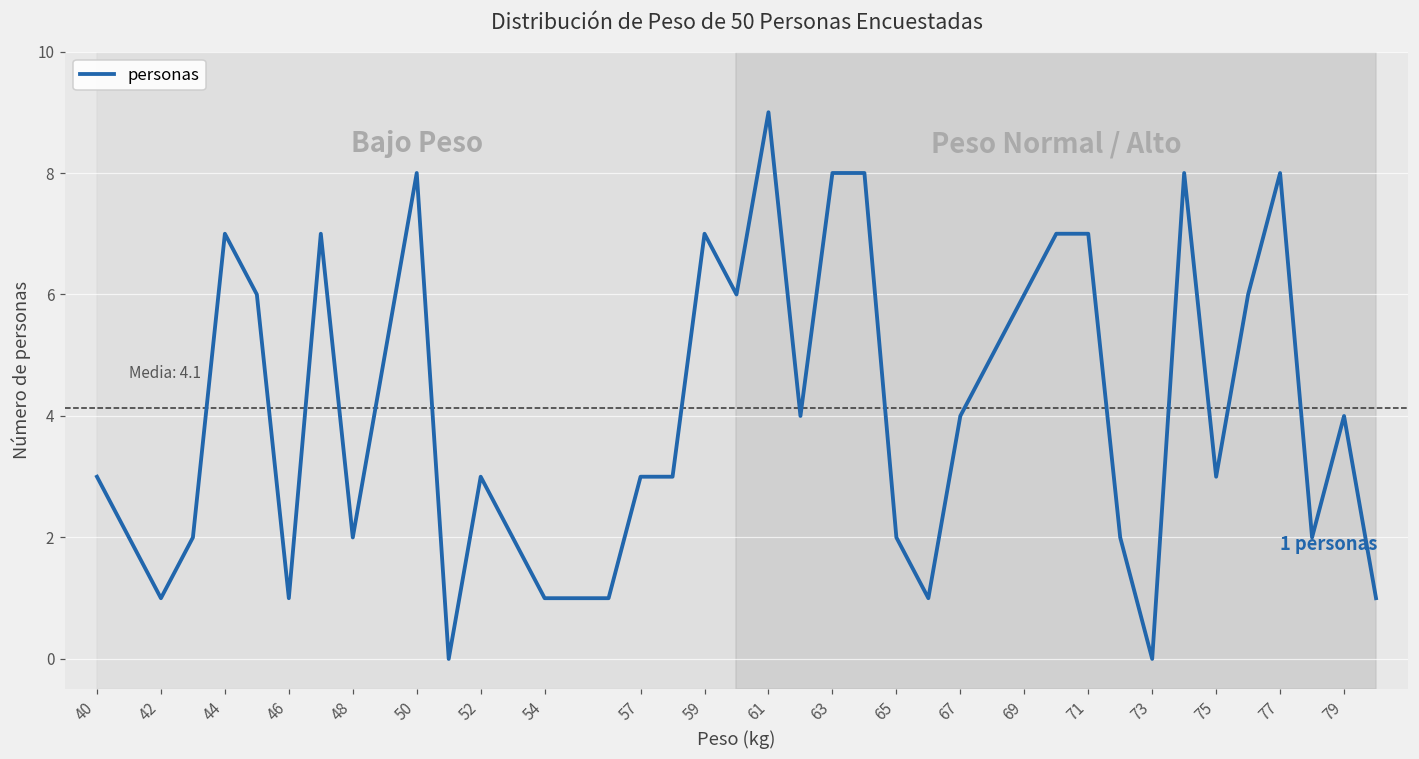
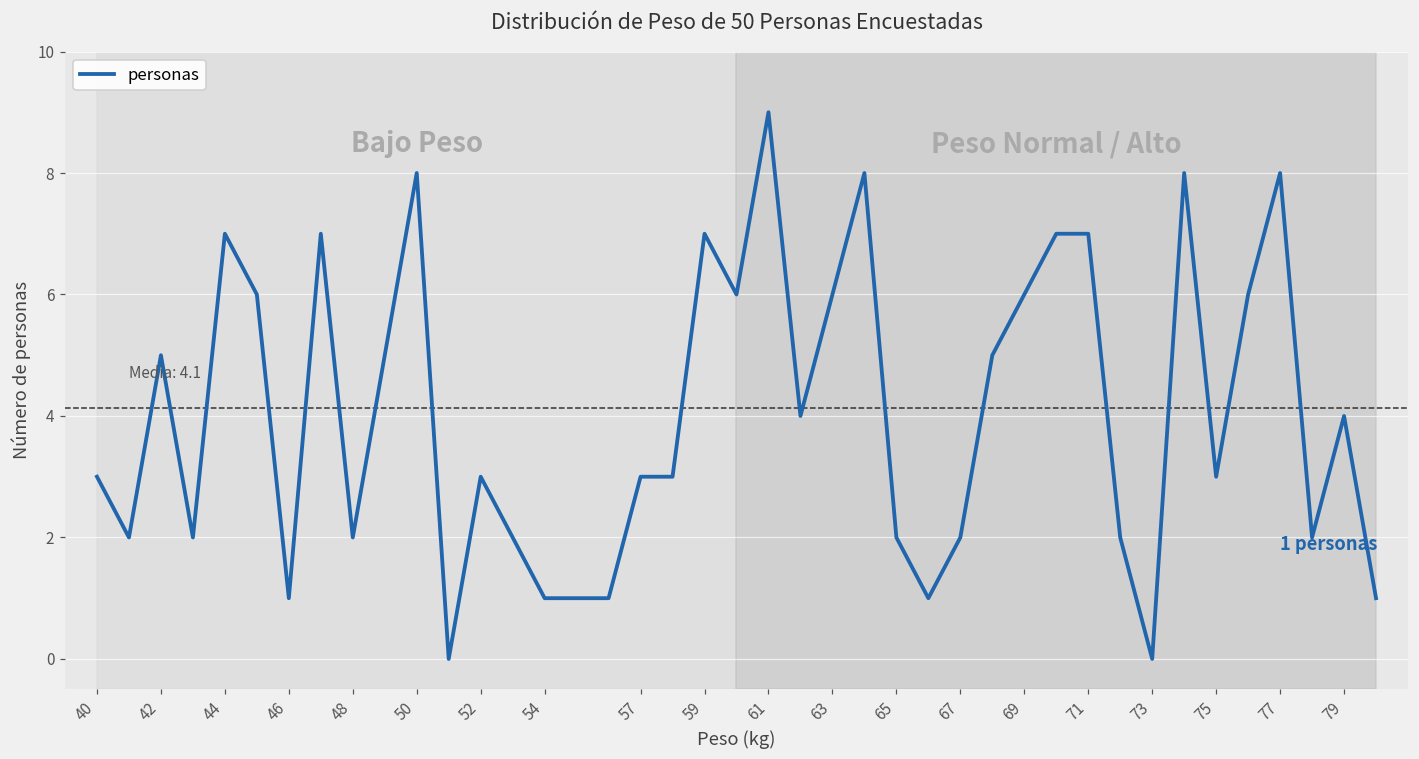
  {
    "40": 3,
-   "42": 1,
+   "42": 5,
    "44": 7,
    "46": 1,
    "48": 2,
    "50": 8,
    "52": 3,
    "54": 1,
    "57": 3,
    "59": 7,
    "61": 9,
-   "63": 8,
+   "63": 6,
    "65": 2,
-   "67": 4,
+   "67": 2,
    "69": 6,
    "71": 7,
    "73": 0,
    "75": 3,
    "77": 8,
    "79": 4
  }
